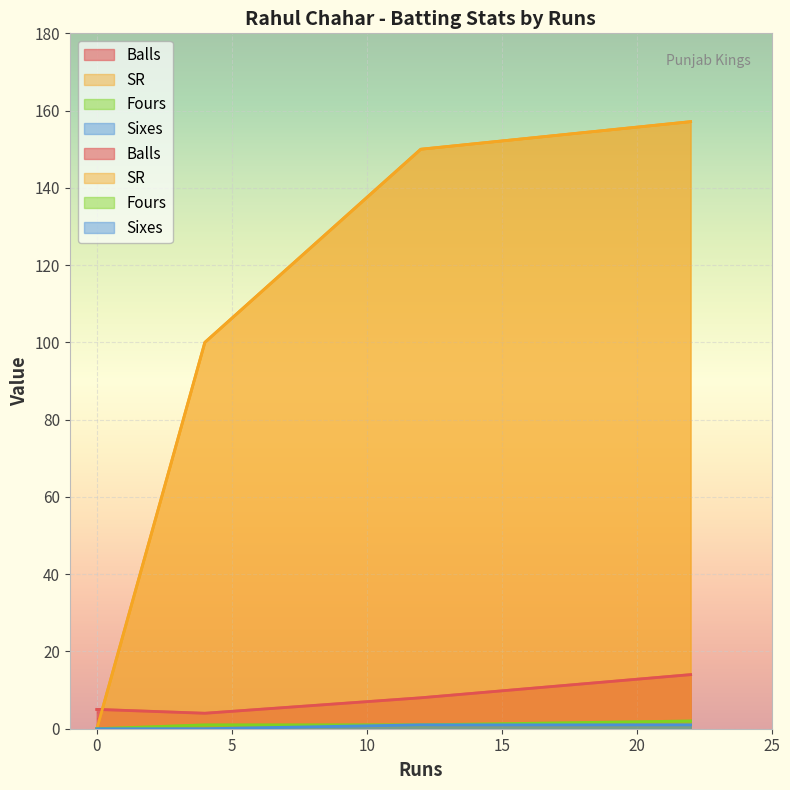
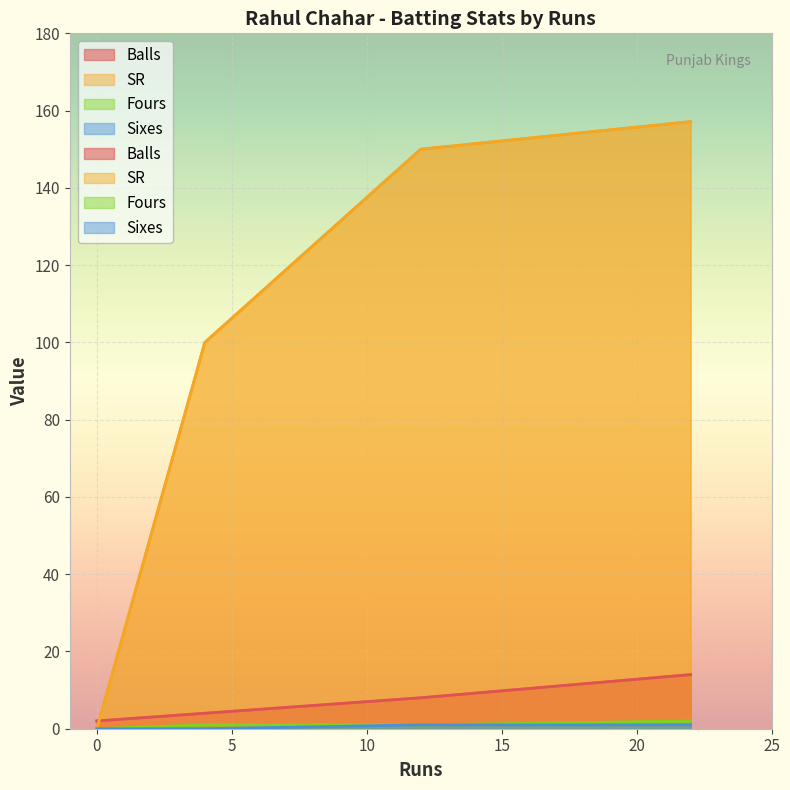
  {
    "Balls": {
-     "0": 5
+     "0": 2
    }
  }
